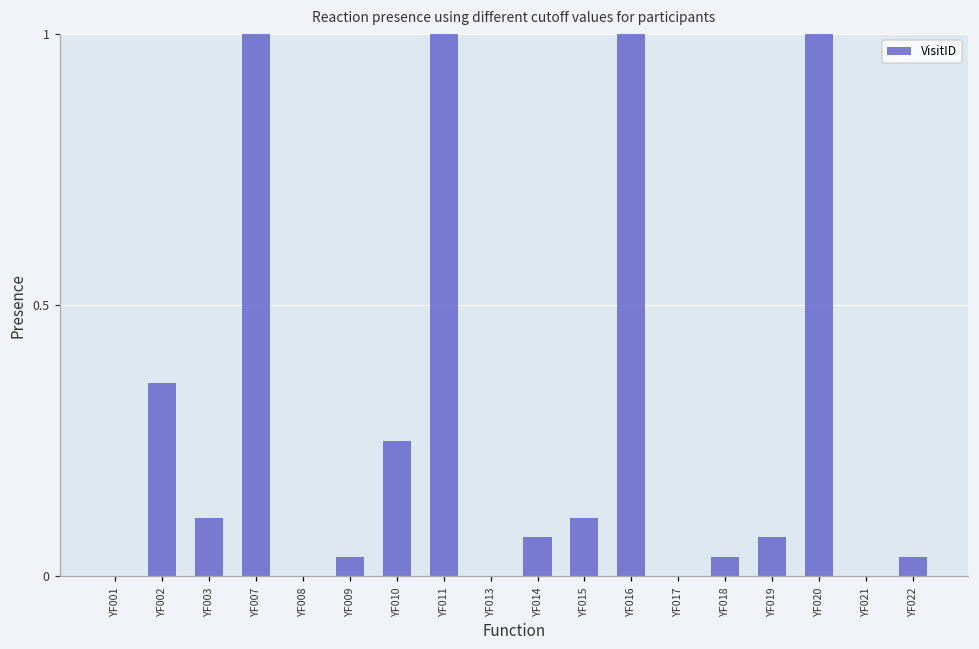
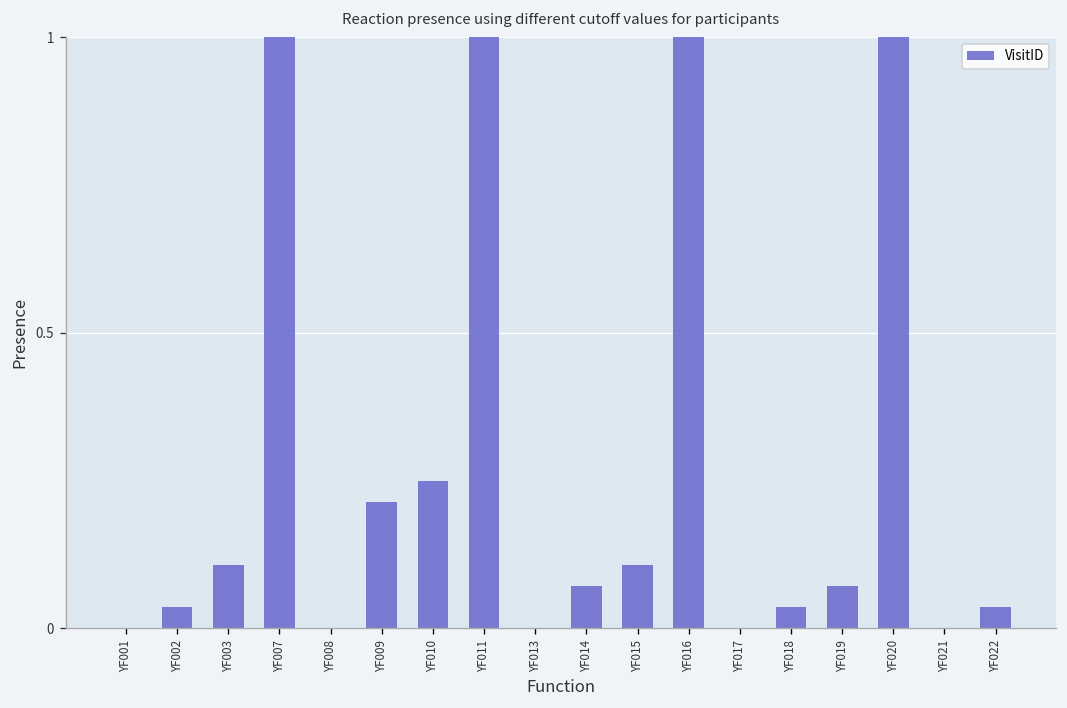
  {
    "YF001": 0.00,
-   "YF002": 0.36,
+   "YF002": 0.04,
    "YF003": 0.11,
    "YF007": 1.00,
    "YF008": 0.00,
-   "YF009": 0.04,
+   "YF009": 0.21,
    "YF010": 0.25,
    "YF011": 1.00,
    "YF013": 0.00,
    "YF014": 0.07,
    "YF015": 0.11,
    "YF016": 1.00,
    "YF017": 0.00,
    "YF018": 0.04,
    "YF019": 0.07,
    "YF020": 1.00,
    "YF021": 0.00,
    "YF022": 0.04
  }
